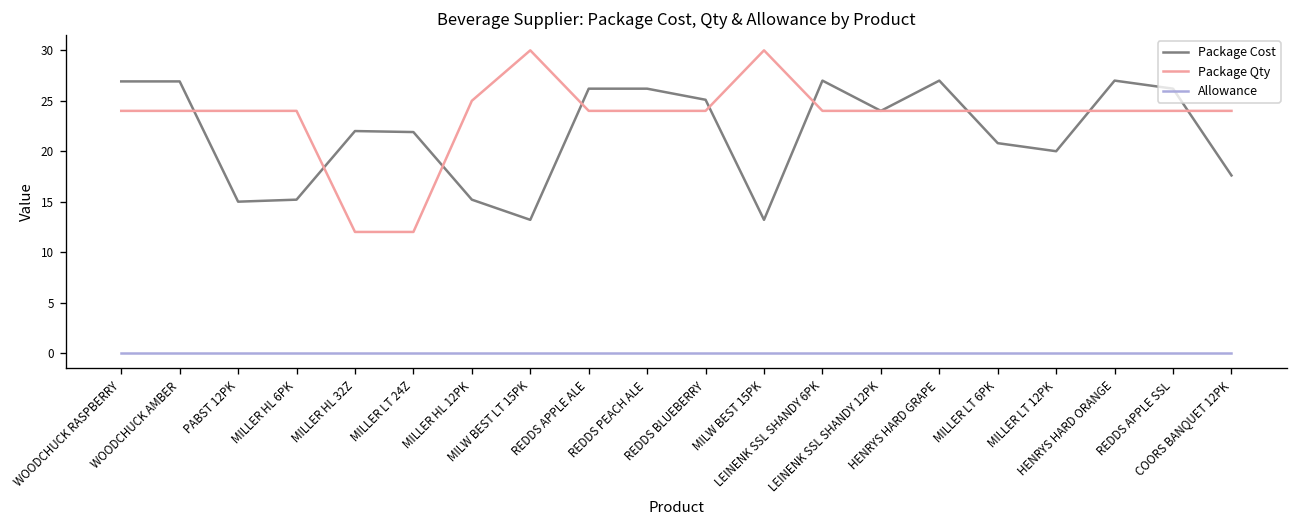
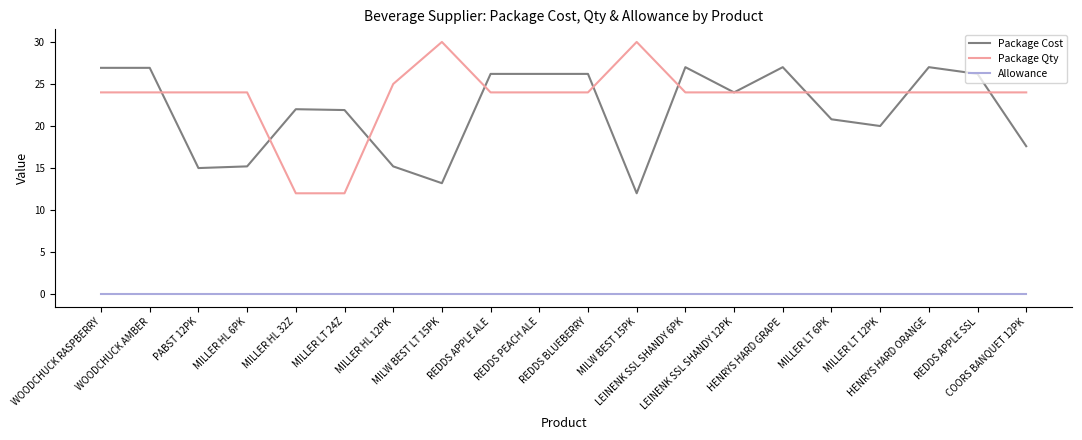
  {
    "Package Cost": {
      "WOODCHUCK RASPBERRY": 27,
      "WOODCHUCK AMBER": 27,
      "PABST 12PK": 15,
      "MILLER HL 6PK": 15,
      "MILLER HL 32Z": 22,
      "MILLER LT 24Z": 22,
      "MILLER HL 12PK": 15,
      "MILW BEST LT 15PK": 13,
      "REDDS APPLE ALE": 26,
      "REDDS PEACH ALE": 26,
-     "REDDS BLUEBERRY": 25,
-     "MILW BEST 15PK": 13,
+     "REDDS BLUEBERRY": 26,
+     "MILW BEST 15PK": 12,
      "LEINENK SSL SHANDY 6PK": 27,
      "HENRYS HARD GRAPE": 27,
      "MILLER LT 6PK": 21,
      "MILLER LT 12PK": 20,
      "HENRYS HARD ORANGE": 27,
      "COORS BANQUET 12PK": 18
    },
    "Package Qty": {
      "WOODCHUCK RASPBERRY": 24,
      "WOODCHUCK AMBER": 24,
      "PABST 12PK": 24,
      "MILLER HL 6PK": 24,
      "MILLER HL 32Z": 12,
      "MILLER LT 24Z": 12,
      "MILLER HL 12PK": 25,
      "MILW BEST LT 15PK": 30,
      "REDDS APPLE ALE": 24,
      "REDDS PEACH ALE": 24,
      "REDDS BLUEBERRY": 24,
      "MILW BEST 15PK": 30,
      "LEINENK SSL SHANDY 6PK": 24,
      "HENRYS HARD GRAPE": 24,
      "MILLER LT 6PK": 24,
      "MILLER LT 12PK": 24,
      "HENRYS HARD ORANGE": 24,
      "REDDS APPLE SSL": 24,
      "COORS BANQUET 12PK": 24
    },
    "Allowance": {
      "WOODCHUCK RASPBERRY": 0,
      "WOODCHUCK AMBER": 0,
      "PABST 12PK": 0,
      "MILLER HL 6PK": 0,
      "MILLER HL 32Z": 0,
      "MILLER LT 24Z": 0,
      "MILLER HL 12PK": 0,
      "MILW BEST LT 15PK": 0,
      "REDDS APPLE ALE": 0,
      "REDDS PEACH ALE": 0,
      "REDDS BLUEBERRY": 0,
      "MILW BEST 15PK": 0,
      "LEINENK SSL SHANDY 6PK": 0,
      "LEINENK SSL SHANDY 12PK": 0,
      "HENRYS HARD GRAPE": 0,
      "MILLER LT 6PK": 0,
      "MILLER LT 12PK": 0,
      "HENRYS HARD ORANGE": 0,
      "REDDS APPLE SSL": 0,
      "COORS BANQUET 12PK": 0
    }
  }
